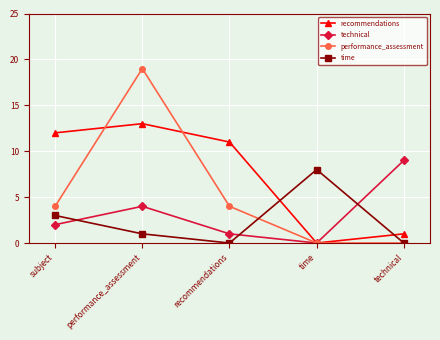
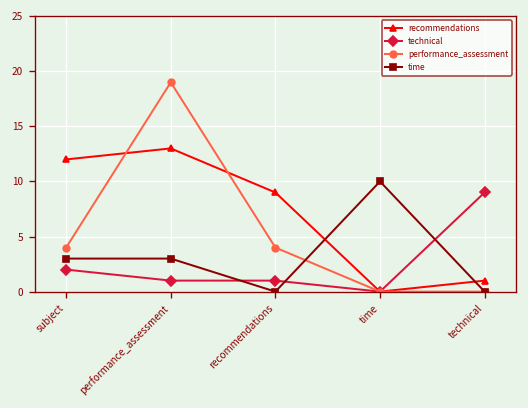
  {
    "recommendations": {
      "subject": 12,
      "performance_assessment": 13,
-     "recommendations": 11,
+     "recommendations": 9,
      "technical": 1
    },
    "technical": {
      "subject": 2,
-     "performance_assessment": 4,
+     "performance_assessment": 1,
      "recommendations": 1,
      "technical": 9
    },
    "performance_assessment": {
      "subject": 4,
      "performance_assessment": 19,
      "recommendations": 4
    },
    "time": {
      "subject": 3,
-     "performance_assessment": 1,
+     "performance_assessment": 3,
      "recommendations": 0,
-     "time": 8
+     "time": 10
    }
  }
